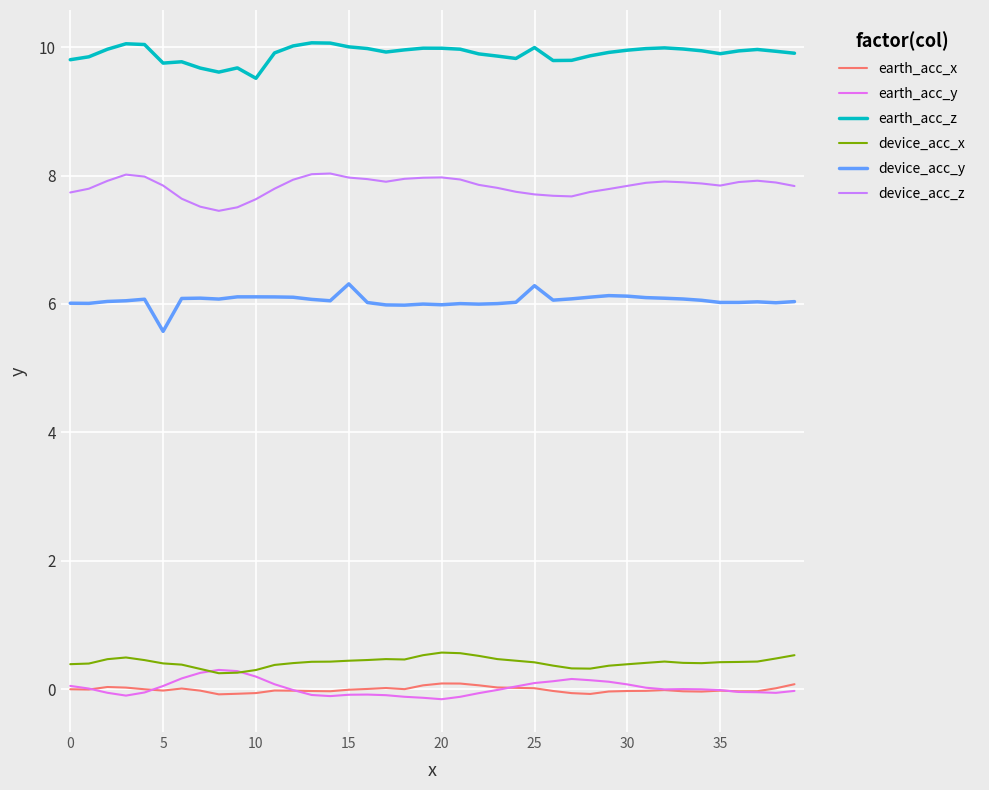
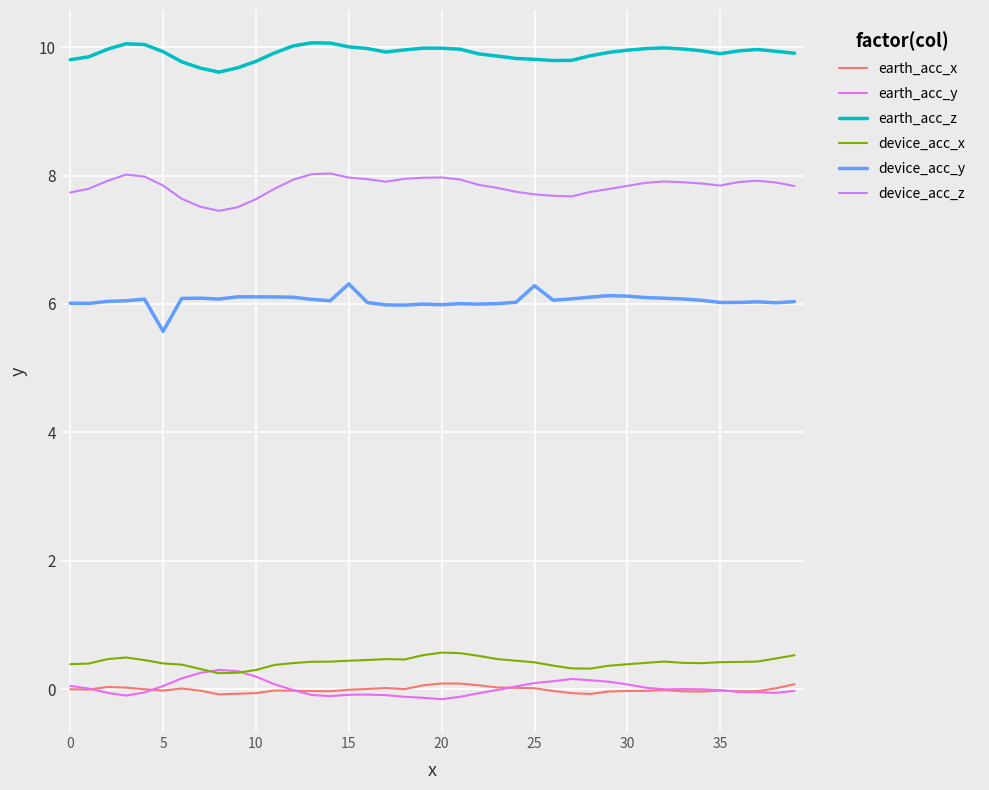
  {
    "earth_acc_x": {
      "0": 0.0,
      "5": 0.0,
      "10": -0.1,
      "15": 0.0,
      "20": 0.1,
      "25": 0.0,
      "30": 0.0
    },
    "earth_acc_z": {
      "0": 9.8,
-     "5": 9.8,
-     "10": 9.5,
+     "5": 9.9,
+     "10": 9.8,
      "15": 10.0,
      "20": 10.0,
-     "25": 10.0,
+     "25": 9.8,
      "30": 10.0,
      "35": 9.9
    },
    "device_acc_x": {
      "0": 0.4,
      "5": 0.4,
      "10": 0.3,
      "15": 0.4,
      "20": 0.6,
      "25": 0.4,
      "30": 0.4,
      "35": 0.4
    },
    "device_acc_y": {
      "0": 6.0,
      "5": 5.6,
      "10": 6.1,
      "15": 6.3,
      "20": 6.0,
      "25": 6.3,
      "30": 6.1,
      "35": 6.0
    }
  }
